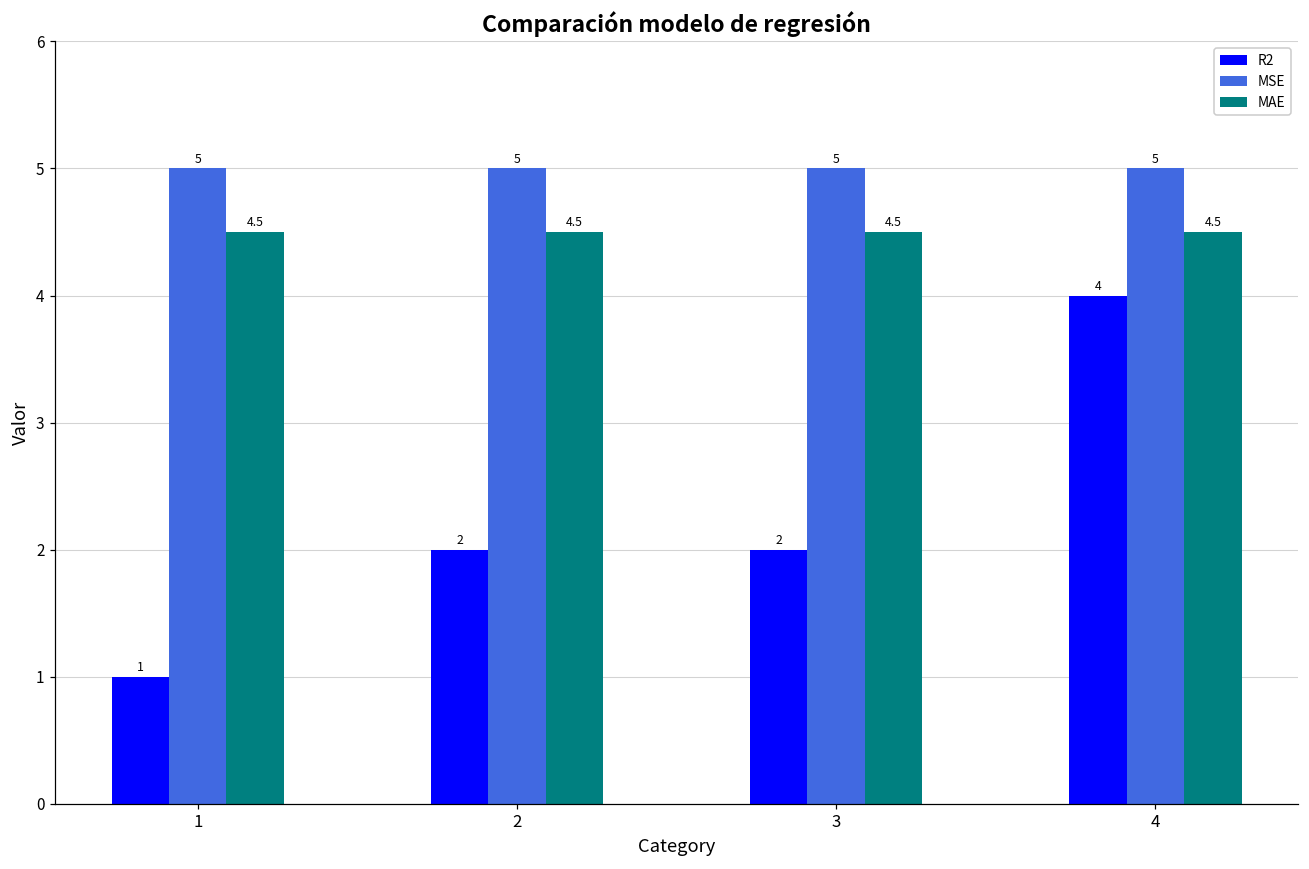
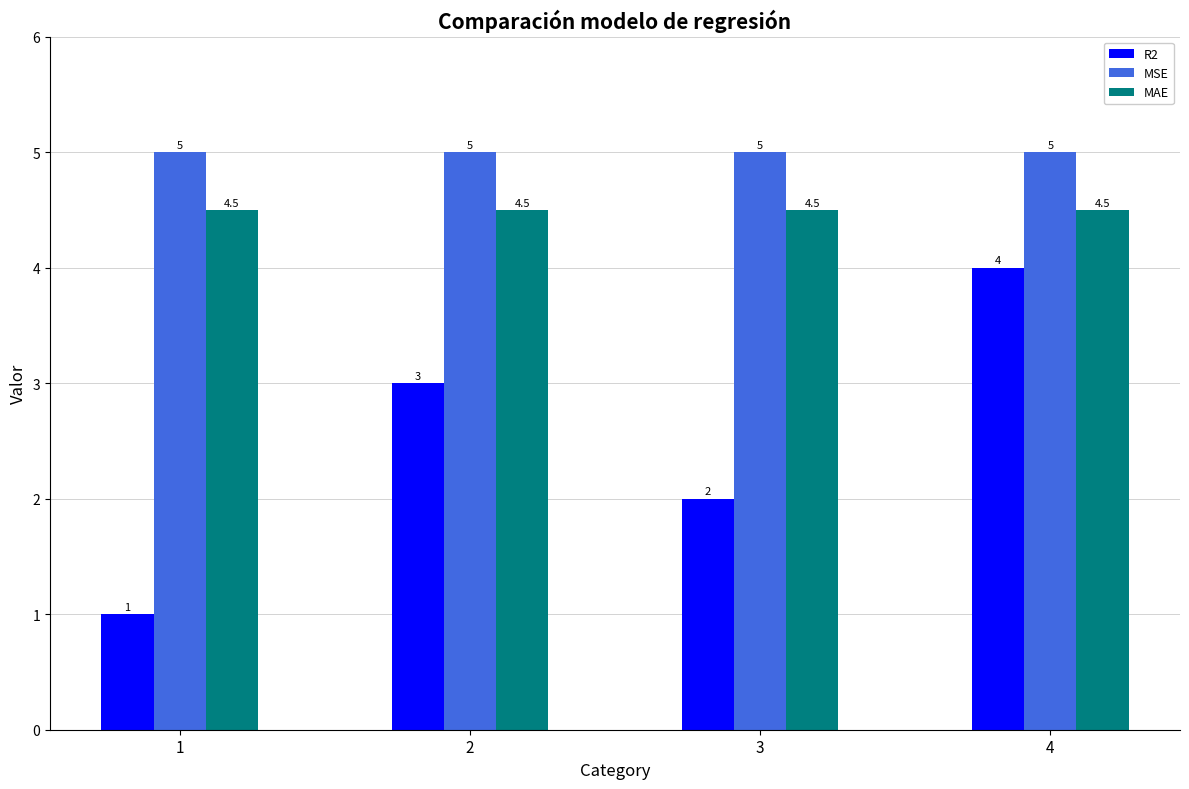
  {
    "R2": {
      "1": 1,
-     "2": 2,
+     "2": 3,
      "3": 2,
      "4": 4
    },
    "MSE": {
      "1": 5,
      "2": 5,
      "3": 5,
      "4": 5
    },
    "MAE": {
      "1": 4.5,
      "2": 4.5,
      "3": 4.5,
      "4": 4.5
    }
  }
